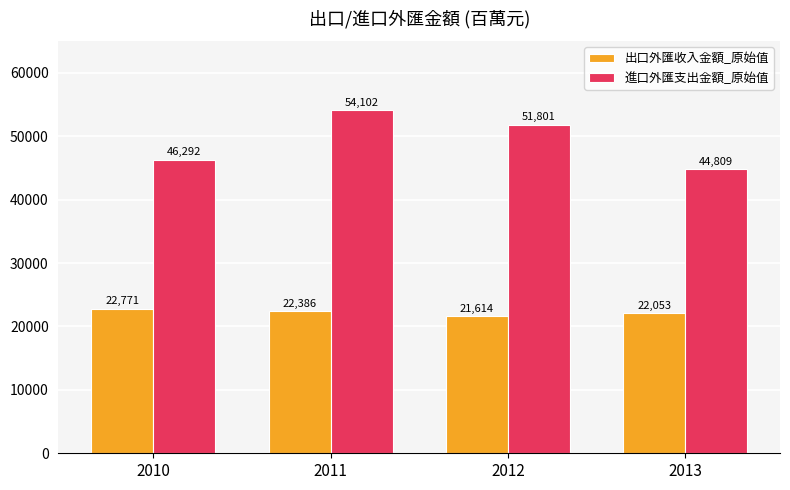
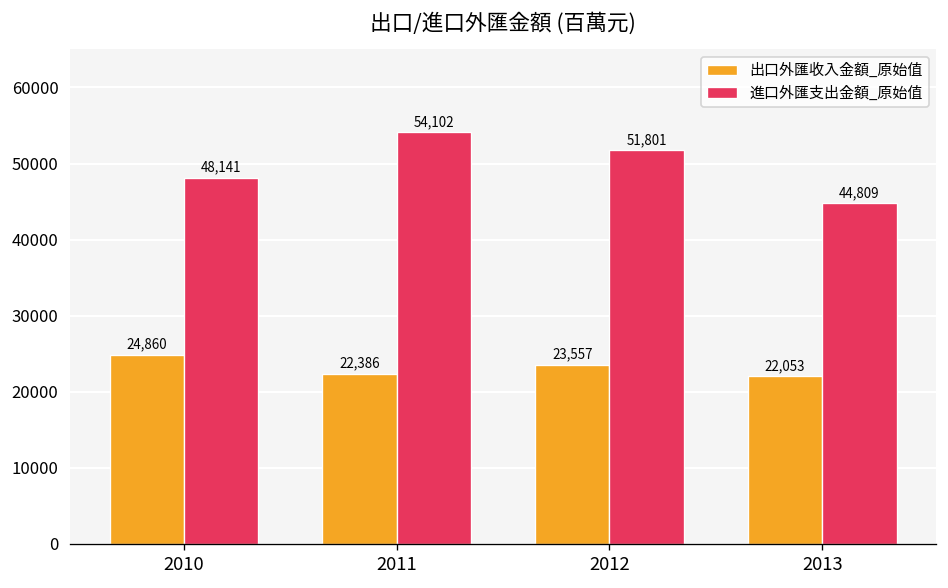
  {
    "出口外匯收入金額_原始值": {
-     "2010": "22,771",
+     "2010": "24,860",
      "2011": "22,386",
-     "2012": "21,614",
+     "2012": "23,557",
      "2013": "22,053"
    },
    "進口外匯支出金額_原始值": {
-     "2010": "46,292",
+     "2010": "48,141",
      "2011": "54,102",
      "2012": "51,801",
      "2013": "44,809"
    }
  }
